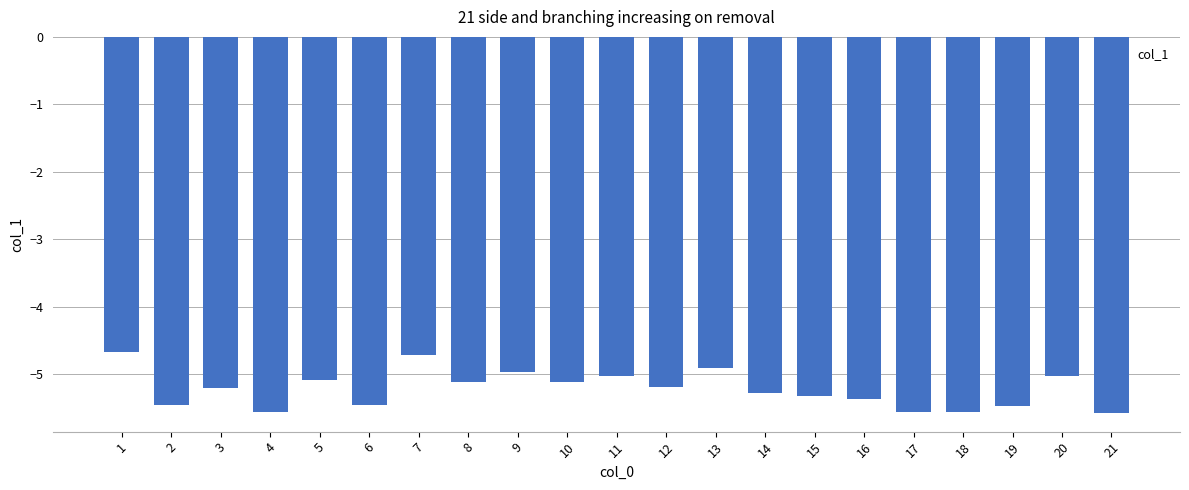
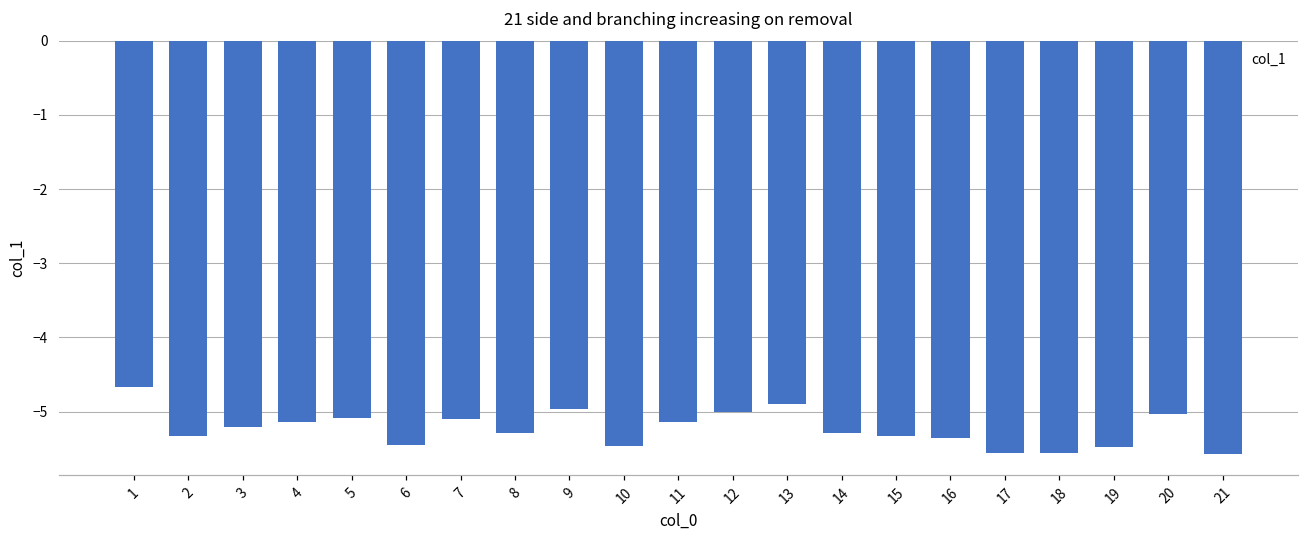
  {
    "1": -4.7,
-   "2": -5.5,
+   "2": -5.3,
    "3": -5.2,
-   "4": -5.6,
+   "4": -5.1,
    "5": -5.1,
    "6": -5.5,
-   "7": -4.7,
-   "8": -5.1,
+   "7": -5.1,
+   "8": -5.3,
    "9": -5.0,
-   "10": -5.1,
-   "11": -5.0,
-   "12": -5.2,
+   "10": -5.5,
+   "11": -5.1,
+   "12": -5.0,
    "13": -4.9,
    "14": -5.3,
    "15": -5.3,
    "16": -5.4,
    "17": -5.6,
    "18": -5.6,
    "19": -5.5,
    "20": -5.0,
    "21": -5.6
  }
